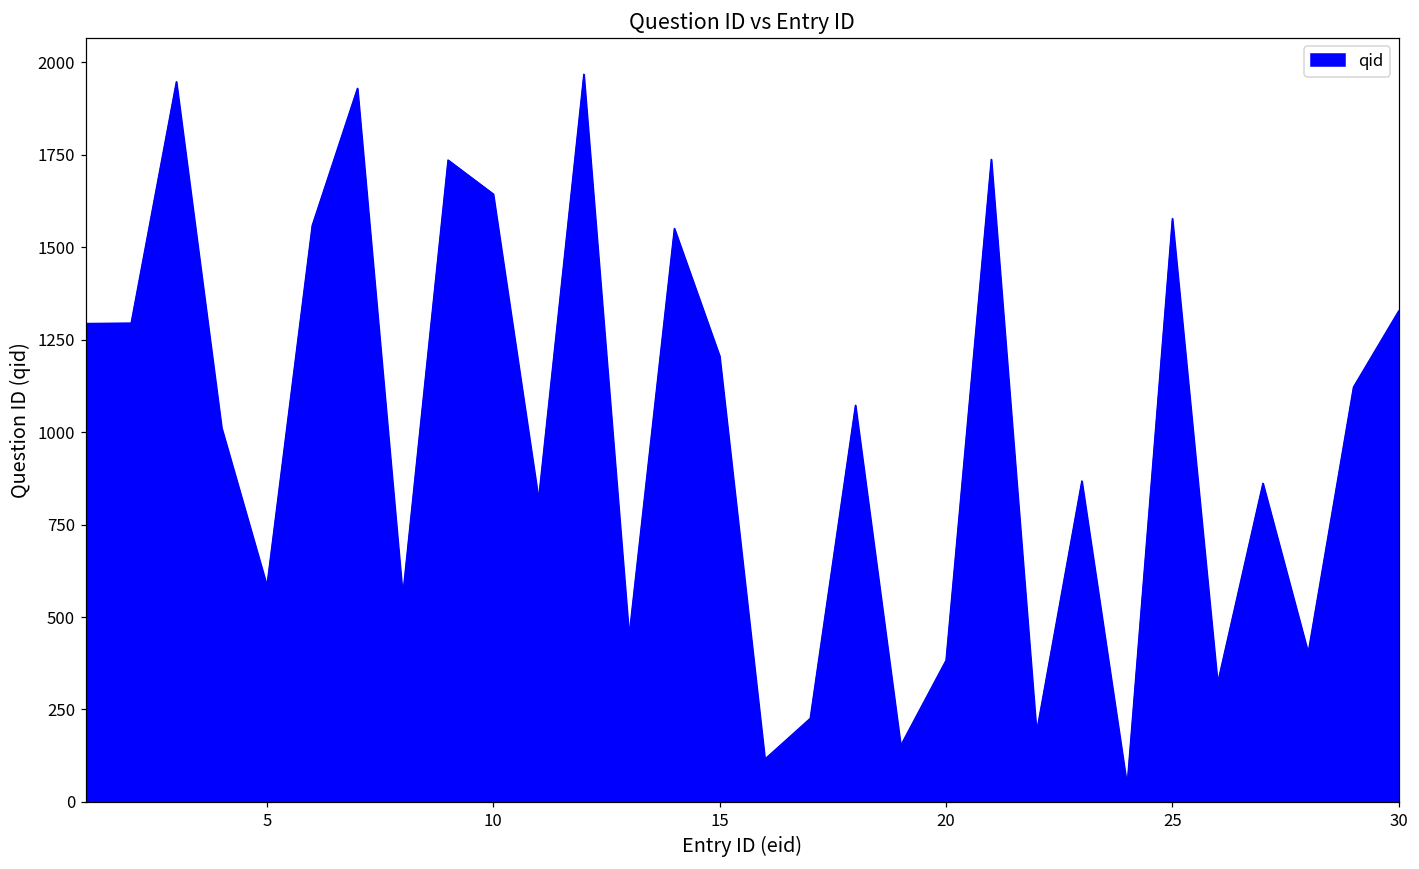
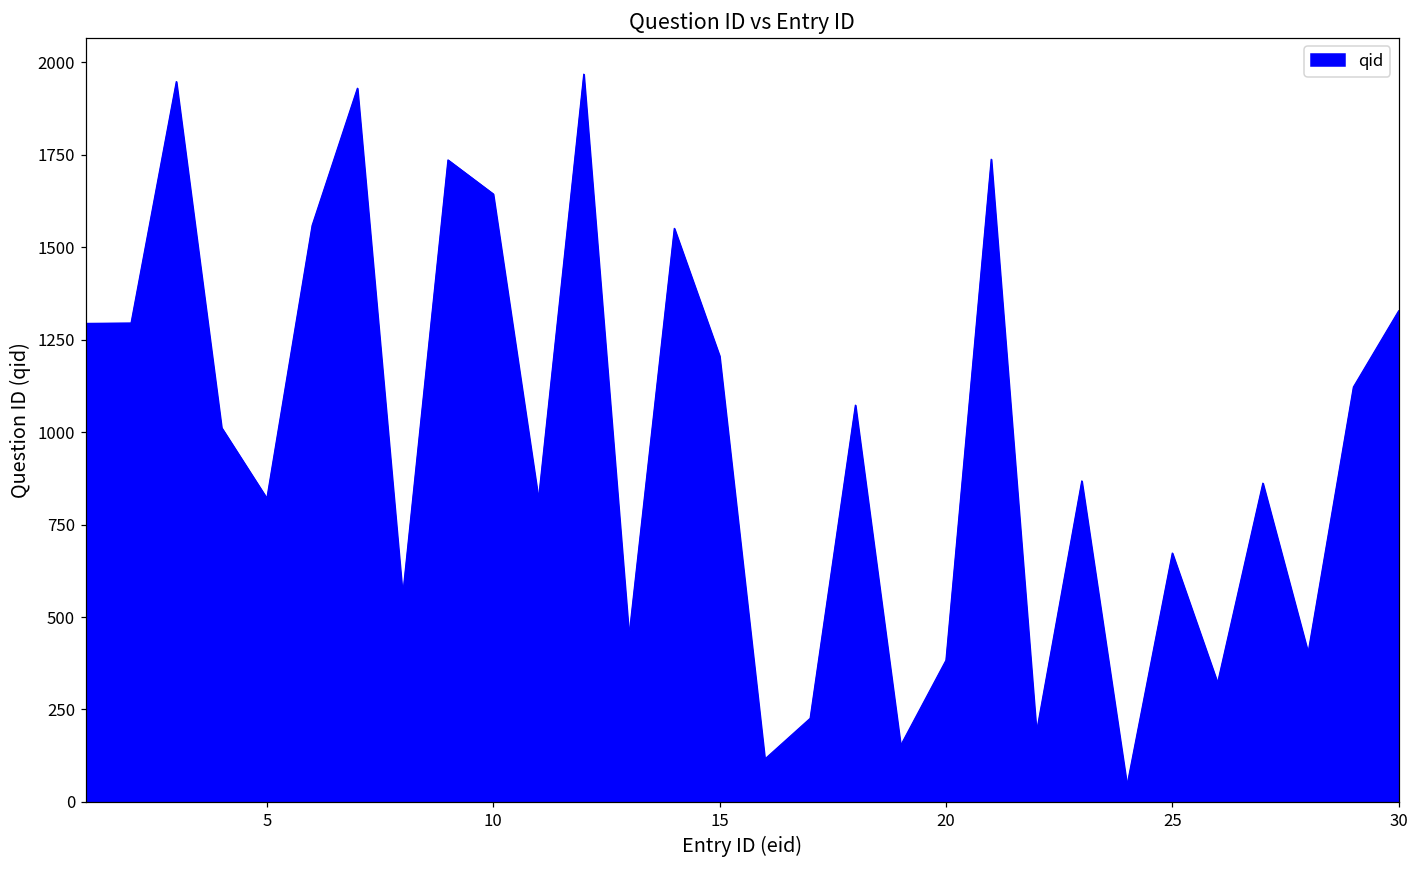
  {
-   "5": 590,
+   "5": 820,
    "10": 1640,
    "15": 1210,
    "20": 380,
-   "25": 1580,
+   "25": 670,
    "30": 1330
  }
